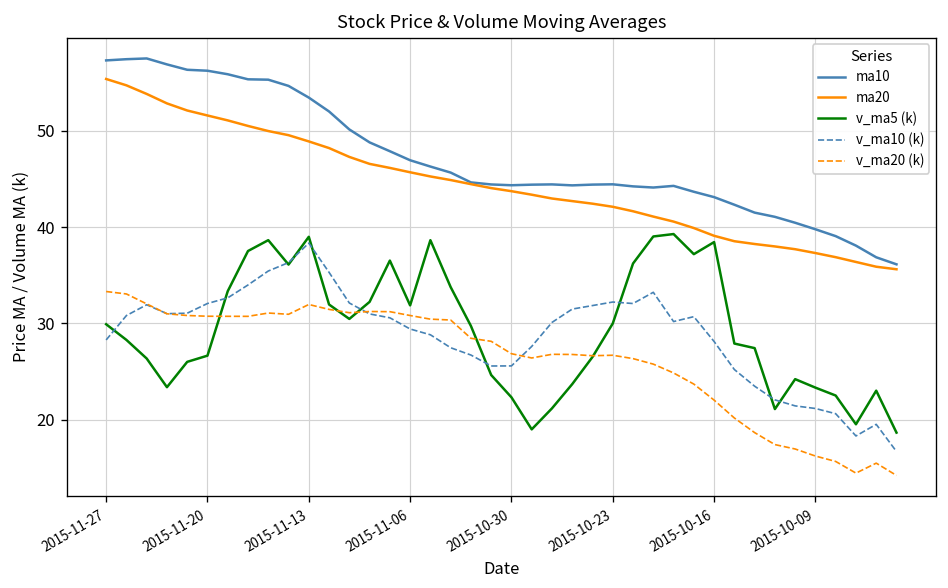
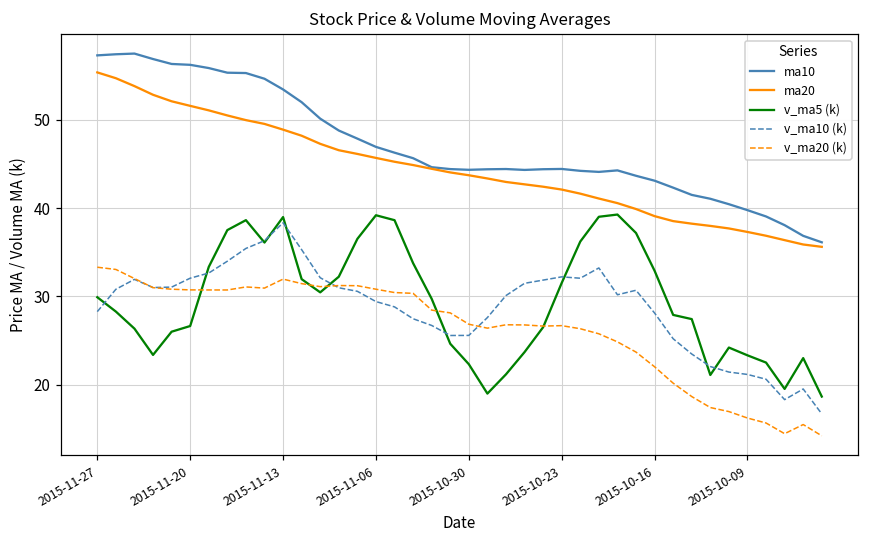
  {
    "v_ma5 (k)": {
      "2015-11-27": 30,
      "2015-11-20": 27,
      "2015-11-13": 39,
-     "2015-11-06": 32,
+     "2015-11-06": 39,
      "2015-10-30": 22,
-     "2015-10-23": 30,
-     "2015-10-16": 38,
+     "2015-10-23": 32,
+     "2015-10-16": 33,
      "2015-10-09": 23
    }
  }
